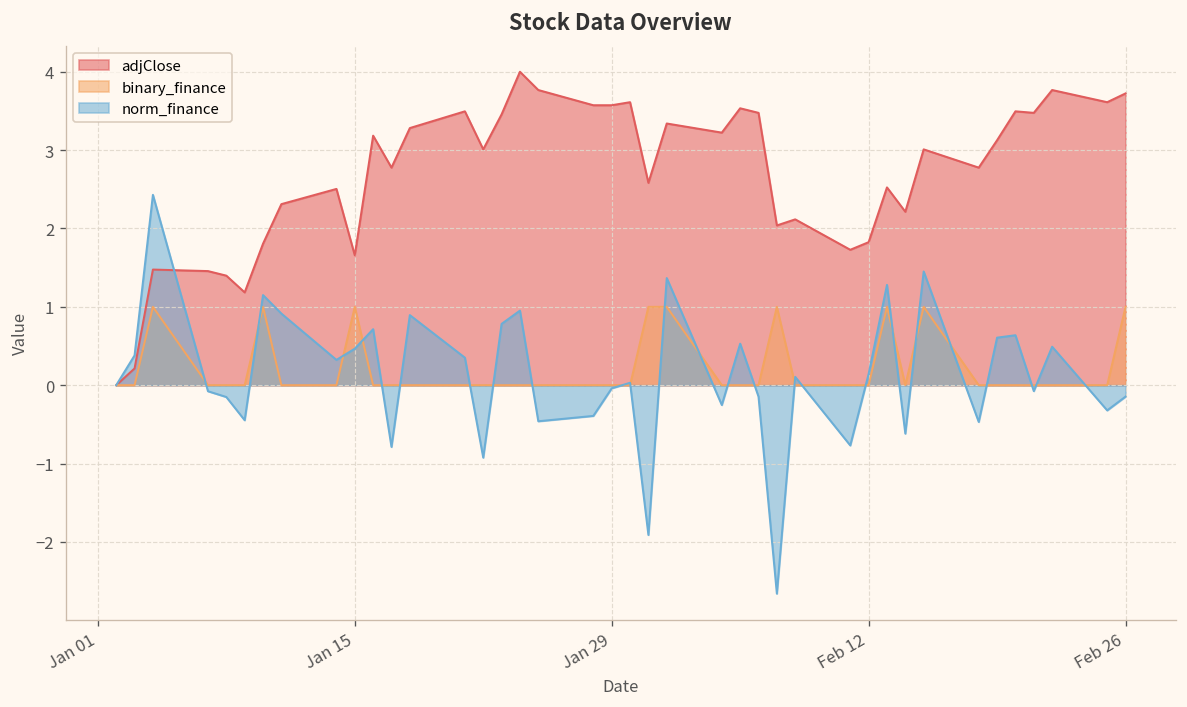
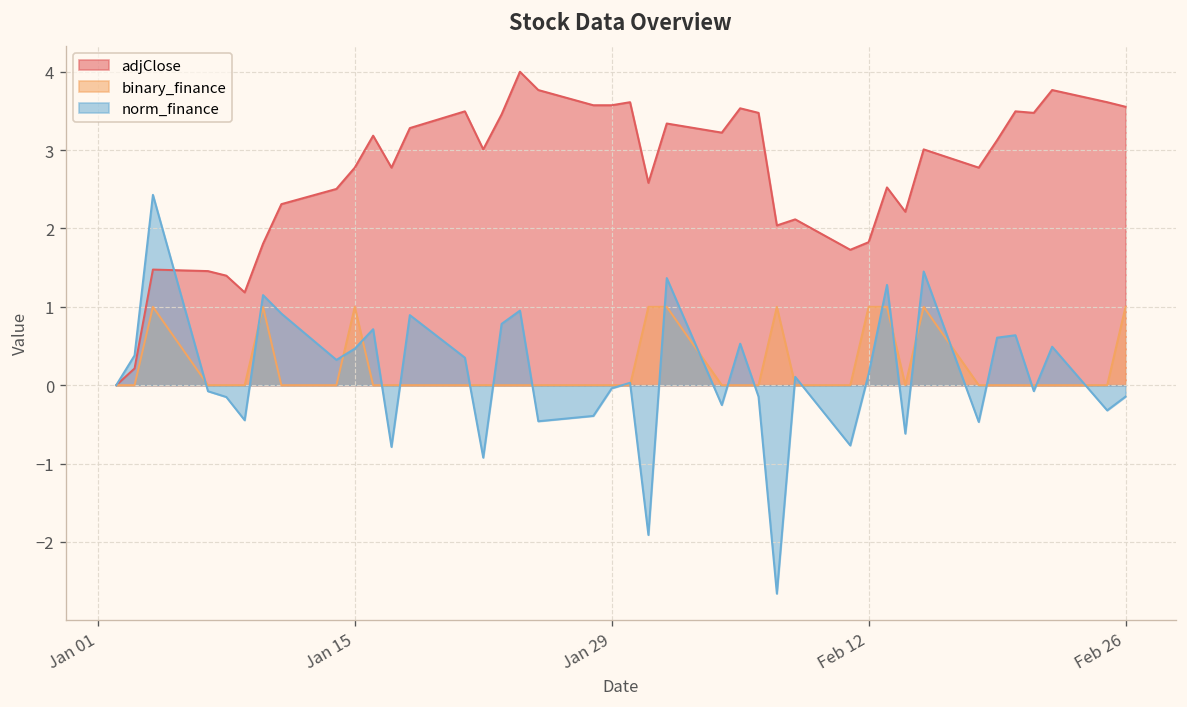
  {
    "adjClose": {
-     "Jan 15": 1.7,
+     "Jan 15": 2.8,
      "Jan 29": 3.6,
      "Feb 12": 1.8,
-     "Feb 26": 3.7
+     "Feb 26": 3.6
    },
    "binary_finance": {
      "Jan 15": 1,
-     "Feb 12": 0,
+     "Feb 12": 1,
      "Feb 26": 1
    }
  }
